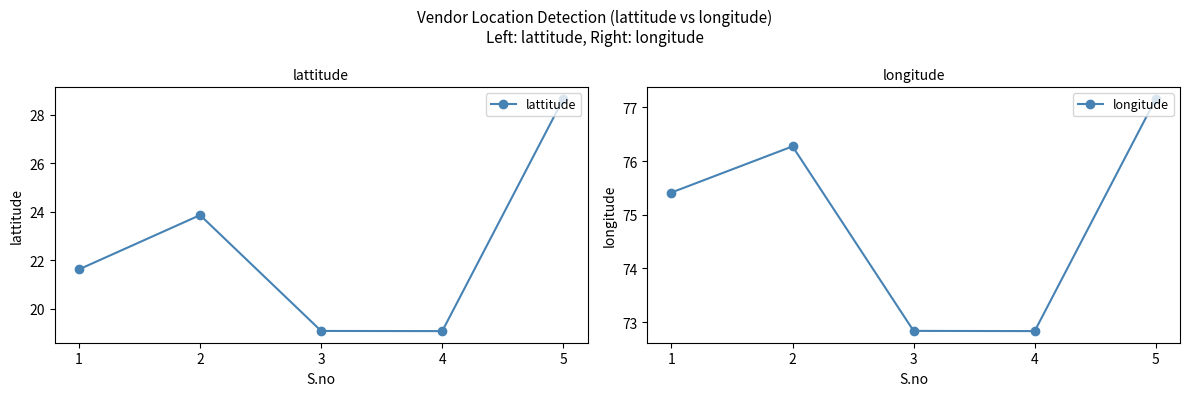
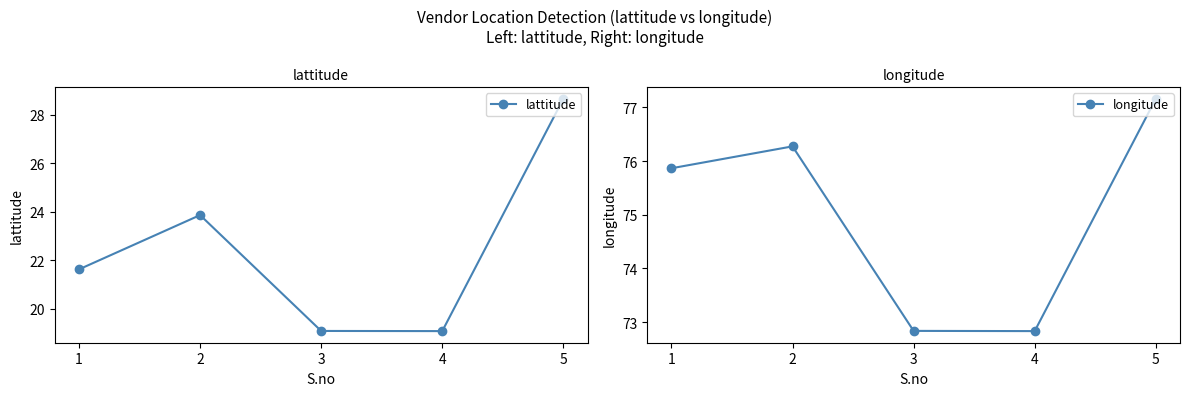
  {
    "lattitude": {
      "1": 21.6,
      "2": 23.9,
      "3": 19.1,
      "4": 19.1
    },
    "longitude": {
-     "1": 75.4,
+     "1": 75.9,
      "2": 76.3,
      "3": 72.8,
      "4": 72.8
    }
  }
